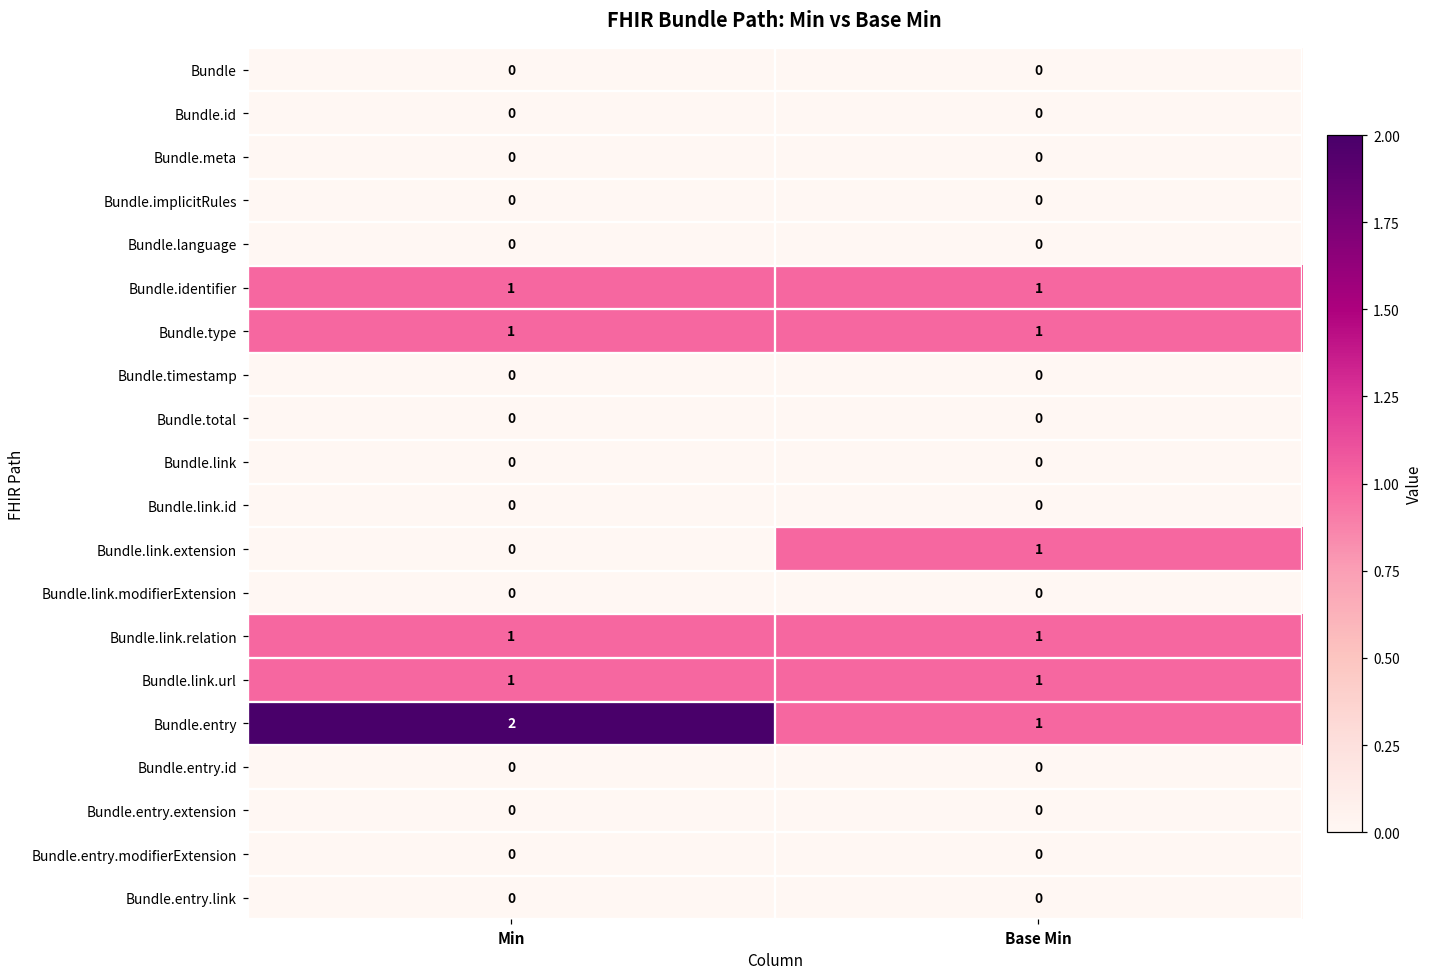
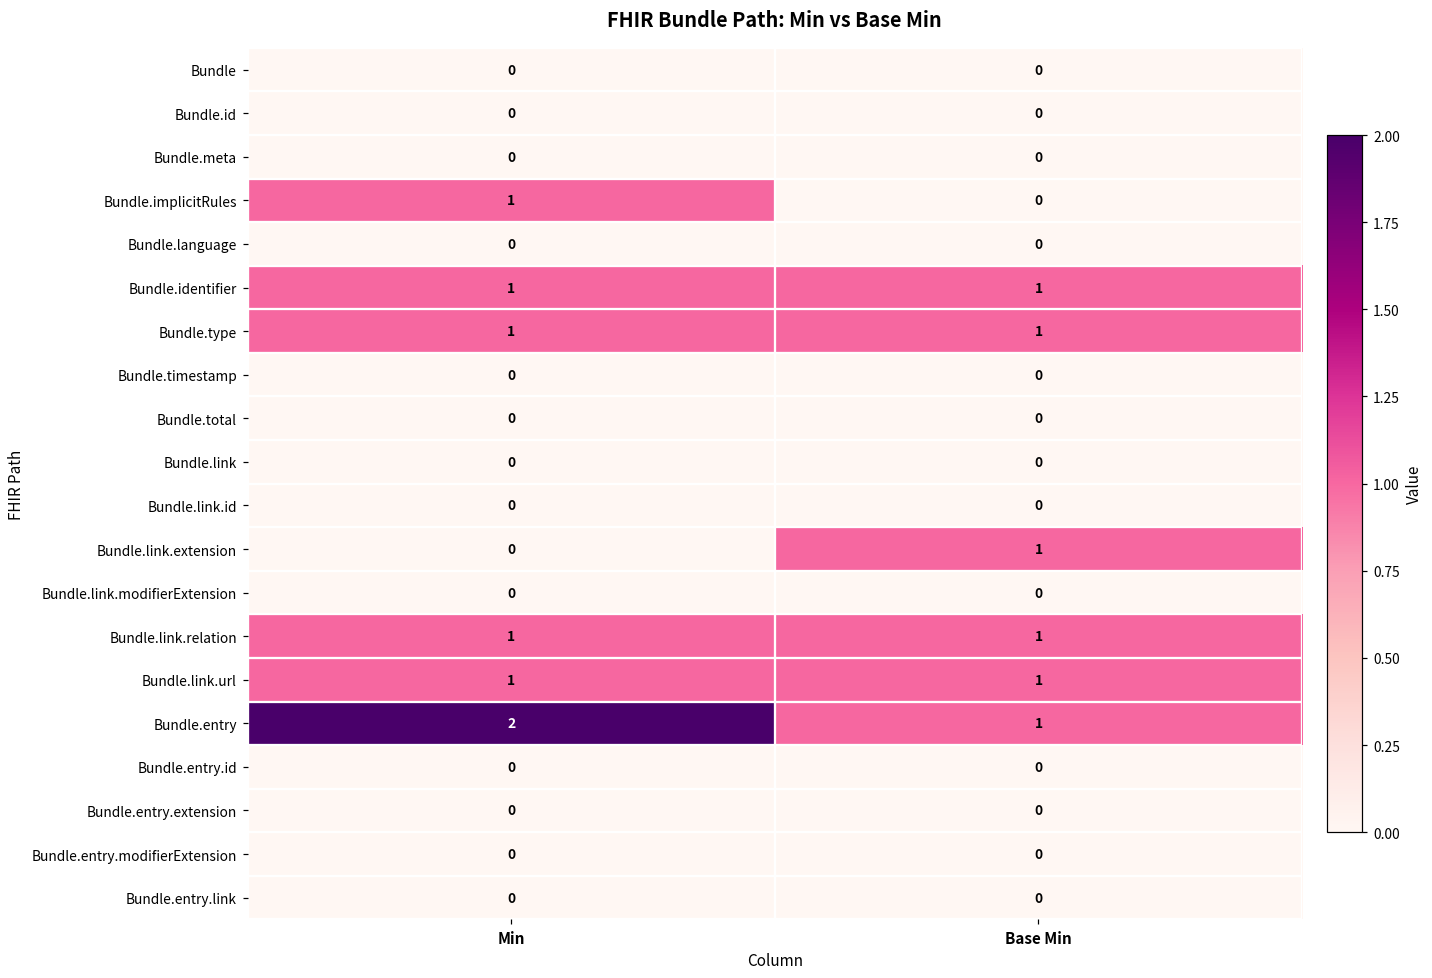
  {
    "Bundle": {
      "Min": 0,
      "Base Min": 0
    },
    "Bundle.id": {
      "Min": 0,
      "Base Min": 0
    },
    "Bundle.meta": {
      "Min": 0,
      "Base Min": 0
    },
    "Bundle.implicitRules": {
-     "Min": 0,
+     "Min": 1,
      "Base Min": 0
    },
    "Bundle.language": {
      "Min": 0,
      "Base Min": 0
    },
    "Bundle.identifier": {
      "Min": 1,
      "Base Min": 1
    },
    "Bundle.type": {
      "Min": 1,
      "Base Min": 1
    },
    "Bundle.timestamp": {
      "Min": 0,
      "Base Min": 0
    },
    "Bundle.total": {
      "Min": 0,
      "Base Min": 0
    },
    "Bundle.link": {
      "Min": 0,
      "Base Min": 0
    },
    "Bundle.link.id": {
      "Min": 0,
      "Base Min": 0
    },
    "Bundle.link.extension": {
      "Min": 0,
      "Base Min": 1
    },
    "Bundle.link.modifierExtension": {
      "Min": 0,
      "Base Min": 0
    },
    "Bundle.link.relation": {
      "Min": 1,
      "Base Min": 1
    },
    "Bundle.link.url": {
      "Min": 1,
      "Base Min": 1
    },
    "Bundle.entry": {
      "Min": 2,
      "Base Min": 1
    },
    "Bundle.entry.id": {
      "Min": 0,
      "Base Min": 0
    },
    "Bundle.entry.extension": {
      "Min": 0,
      "Base Min": 0
    },
    "Bundle.entry.modifierExtension": {
      "Min": 0,
      "Base Min": 0
    },
    "Bundle.entry.link": {
      "Min": 0,
      "Base Min": 0
    }
  }
